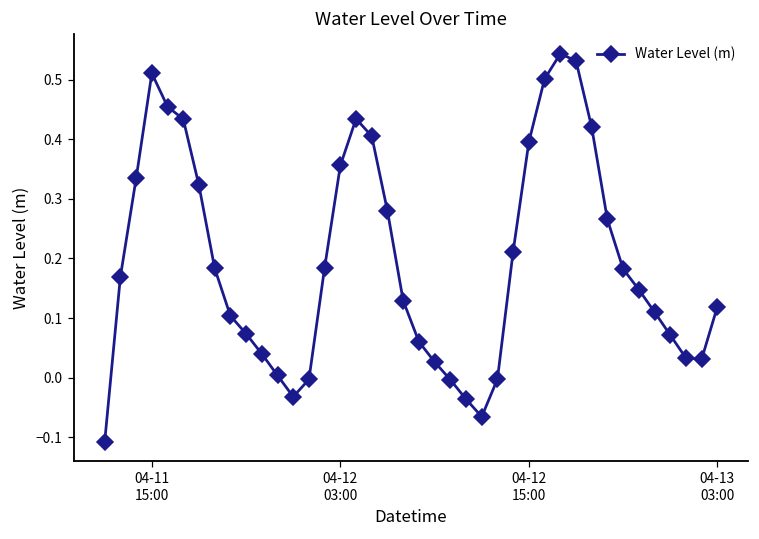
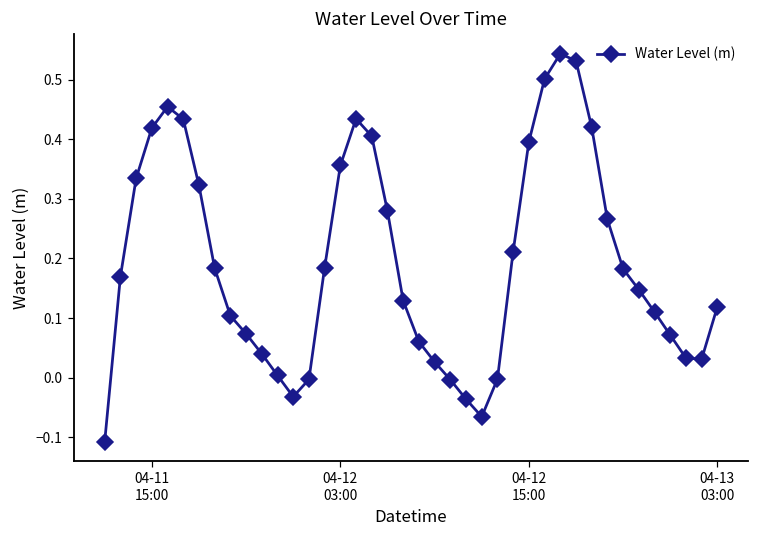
  {
-   "04-11 15:00": 0.51,
+   "04-11 15:00": 0.42,
    "04-12 03:00": 0.36,
    "04-12 15:00": 0.40,
    "04-13 03:00": 0.12
  }
